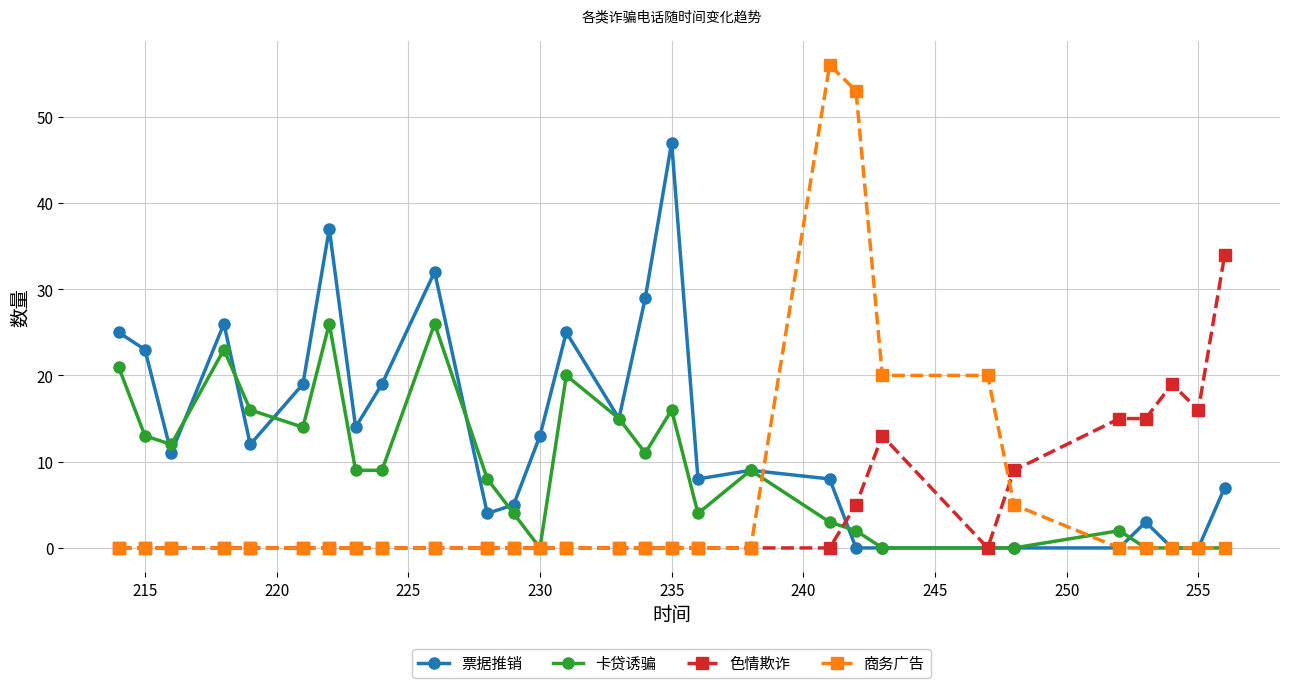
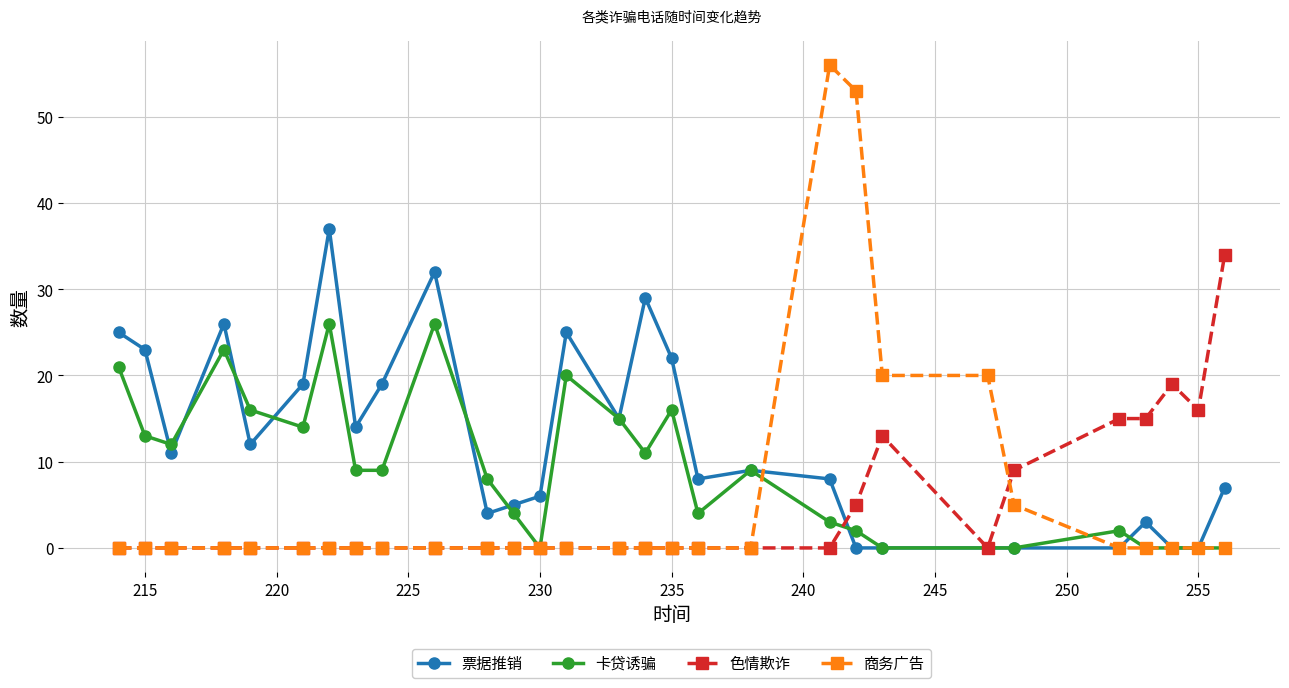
  {
    "票据推销": {
      "215": 23,
-     "230": 13,
-     "235": 47
+     "230": 6,
+     "235": 22
    },
    "卡贷诱骗": {
      "215": 13,
      "235": 16
    },
    "色情欺诈": {
      "255": 16
    }
  }
